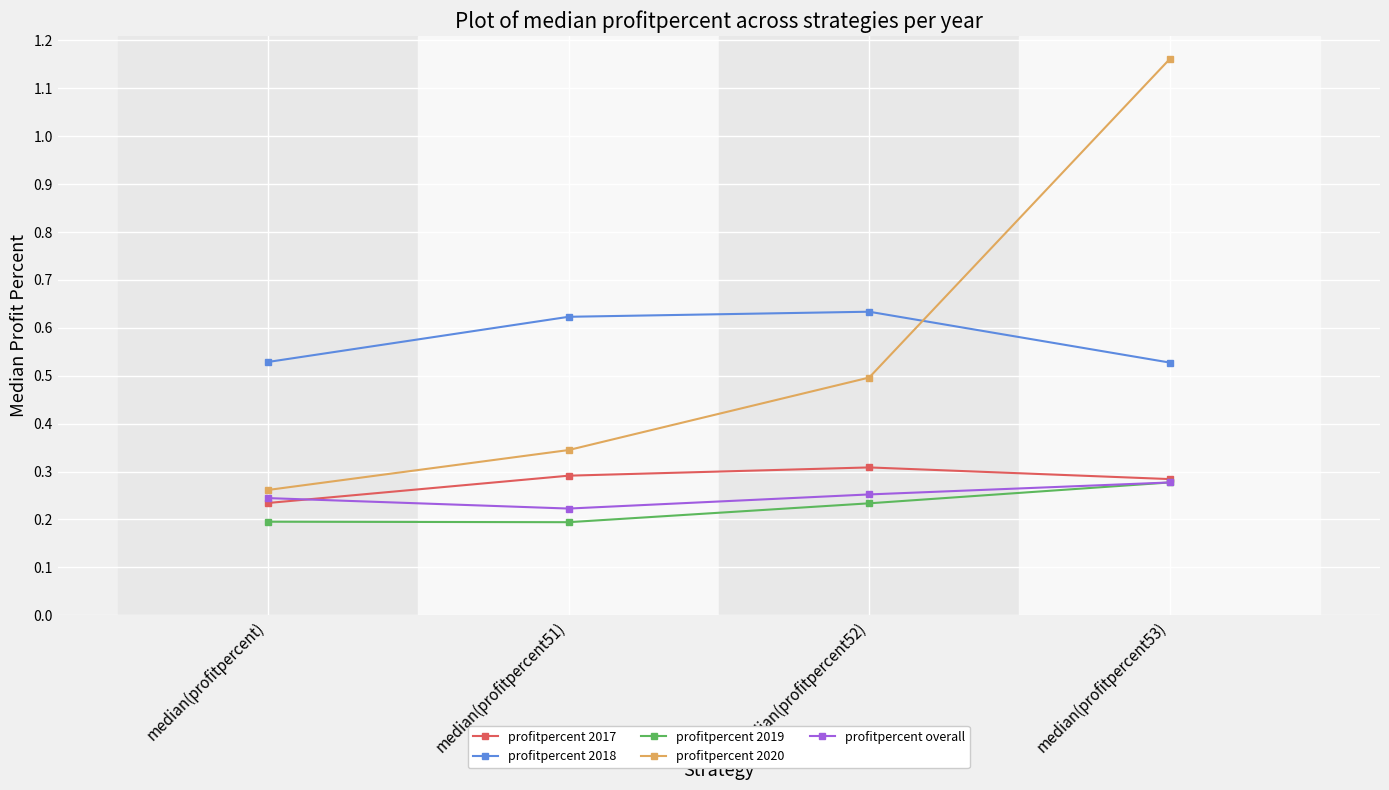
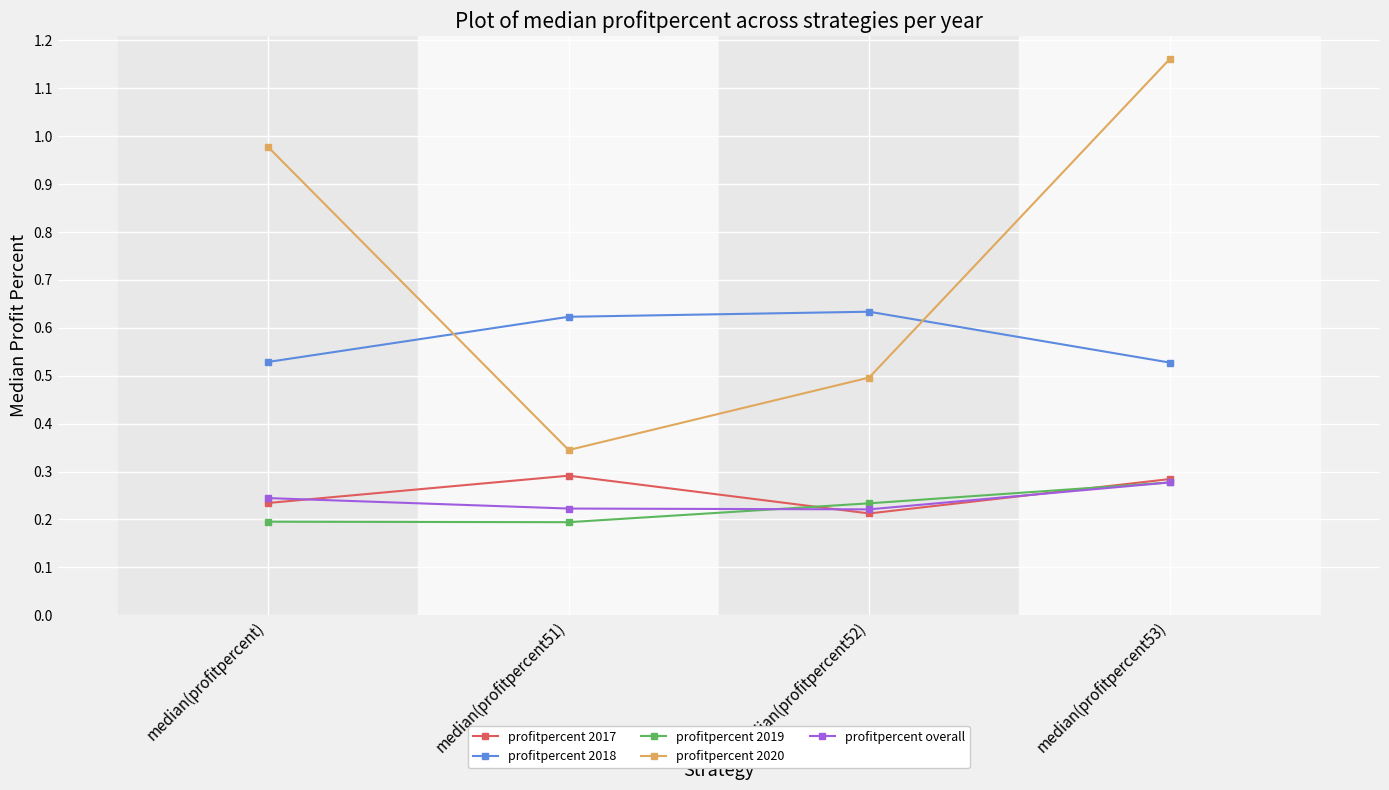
  {
    "profitpercent 2017": {
      "median(profitpercent)": 0.23,
      "median(profitpercent51)": 0.29,
-     "median(profitpercent52)": 0.31,
+     "median(profitpercent52)": 0.21,
      "median(profitpercent53)": 0.28
    },
    "profitpercent 2018": {
      "median(profitpercent)": 0.53,
      "median(profitpercent51)": 0.62,
      "median(profitpercent52)": 0.63,
      "median(profitpercent53)": 0.53
    },
    "profitpercent 2019": {
      "median(profitpercent)": 0.20,
      "median(profitpercent51)": 0.19,
      "median(profitpercent52)": 0.23
    },
    "profitpercent 2020": {
-     "median(profitpercent)": 0.26,
+     "median(profitpercent)": 0.98,
      "median(profitpercent51)": 0.34,
      "median(profitpercent52)": 0.50,
      "median(profitpercent53)": 1.16
    },
    "profitpercent overall": {
      "median(profitpercent)": 0.24,
      "median(profitpercent51)": 0.22,
-     "median(profitpercent52)": 0.25
+     "median(profitpercent52)": 0.22
    }
  }
